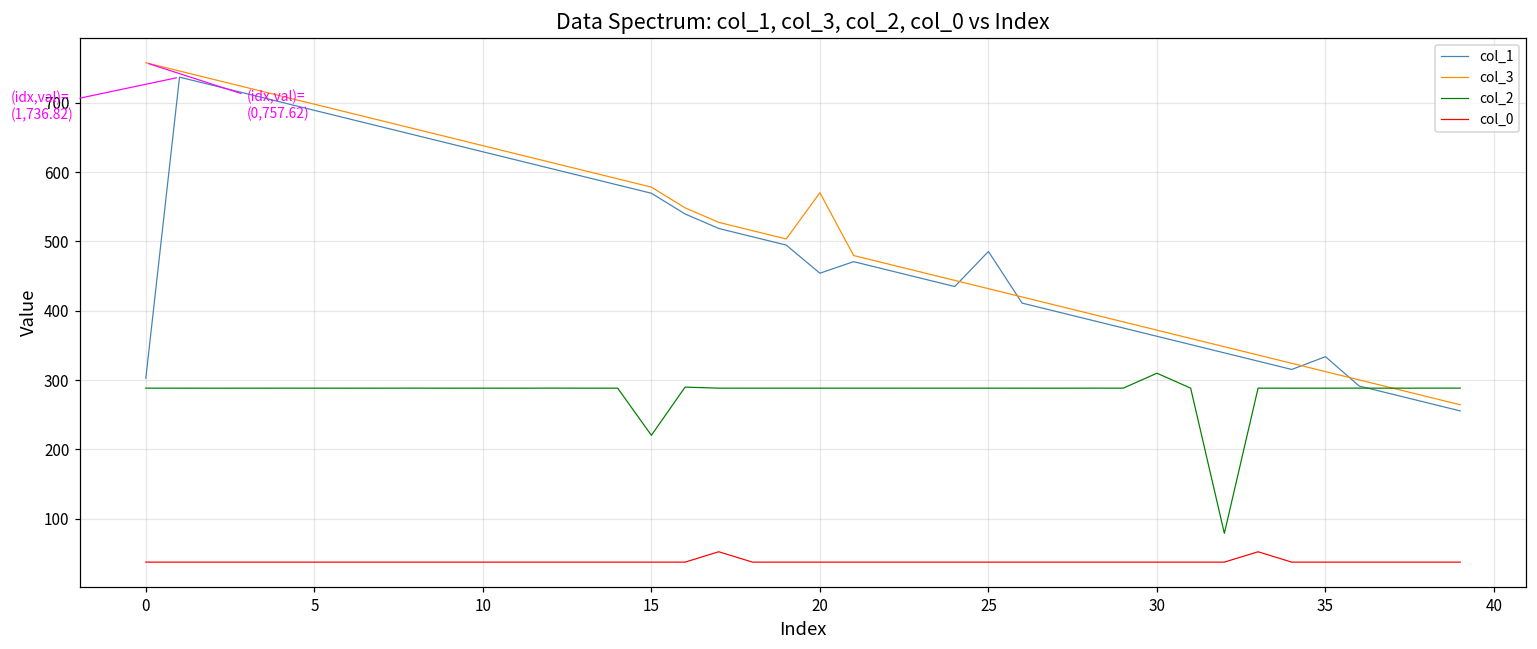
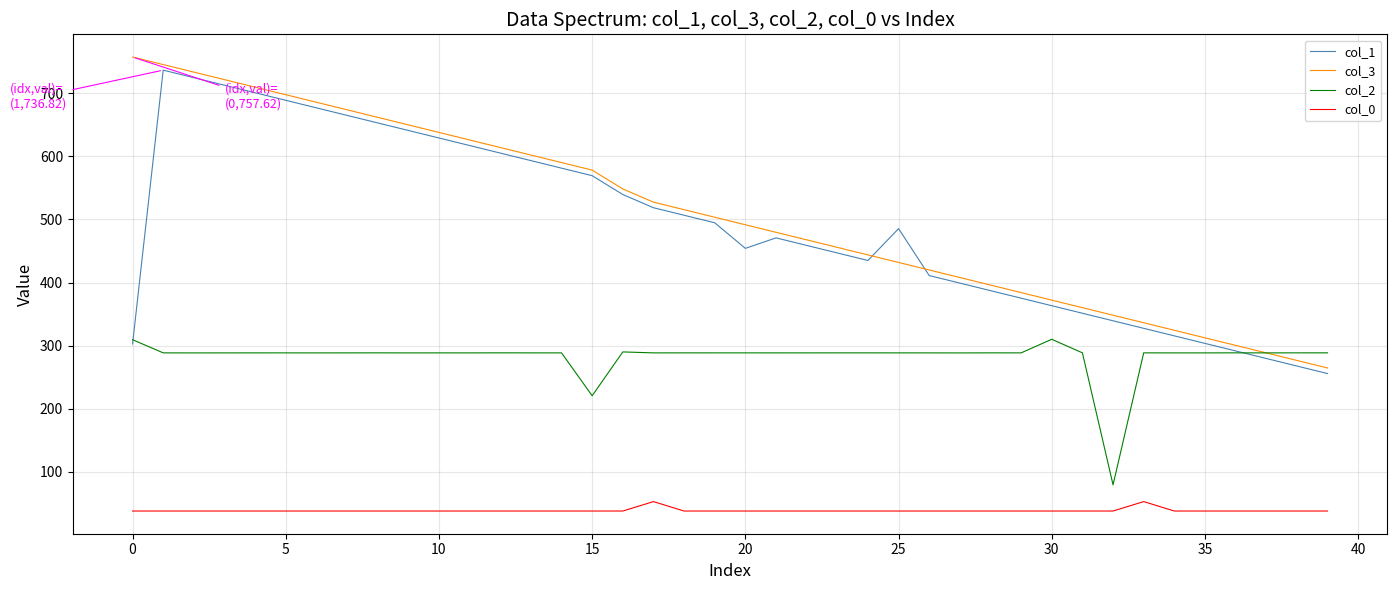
  {
    "col_1": {
      "0": 300,
      "5": 690,
      "10": 630,
      "15": 570,
      "20": 450,
      "25": 490,
      "30": 360,
-     "35": 330
+     "35": 300
    },
    "col_3": {
      "0": 760,
      "5": 700,
      "10": 640,
      "15": 580,
-     "20": 570,
+     "20": 490,
      "25": 430,
      "30": 370,
      "35": 310
    },
    "col_2": {
-     "0": 290,
+     "0": 310,
      "5": 290,
      "10": 290,
      "15": 220,
      "20": 290,
      "25": 290,
      "30": 310,
      "35": 290
    },
    "col_0": {
      "0": 40,
      "5": 40,
      "10": 40,
      "15": 40,
      "20": 40,
      "25": 40,
      "30": 40,
      "35": 40
    }
  }
